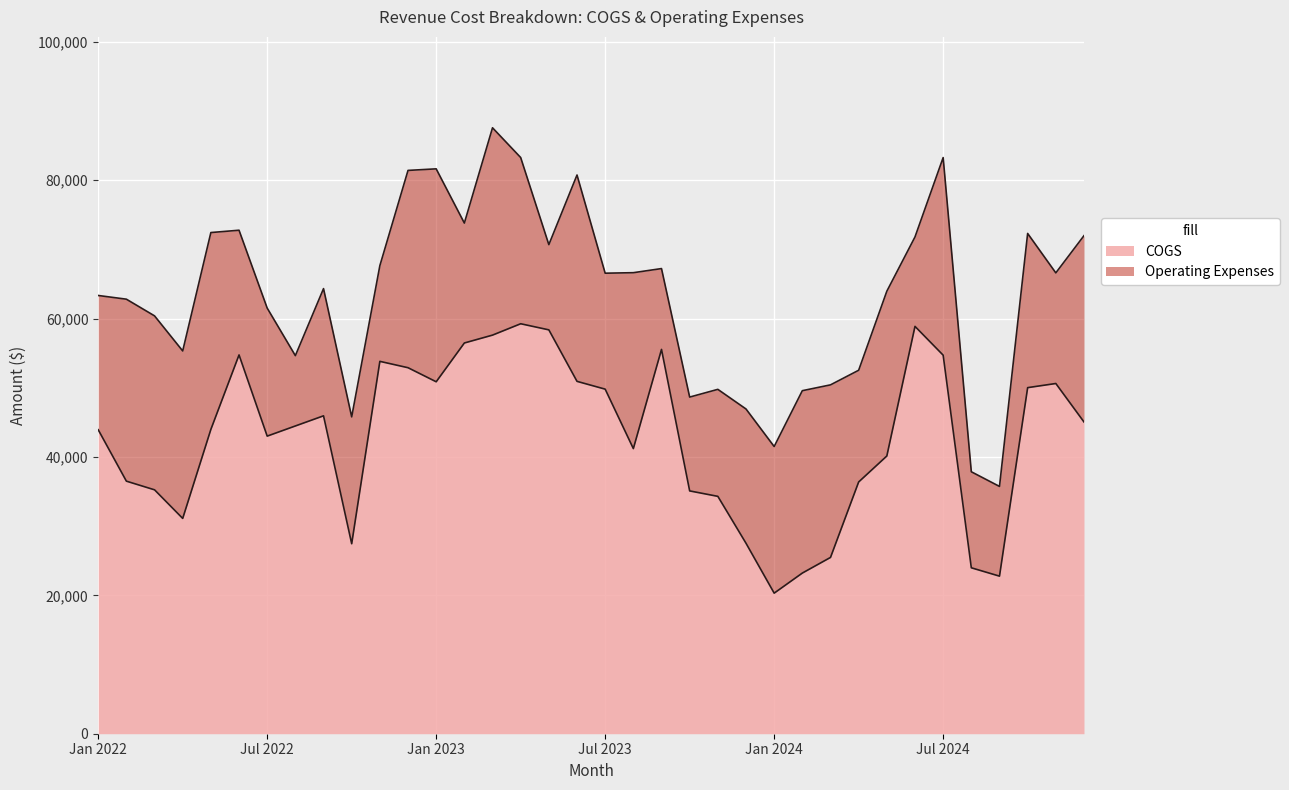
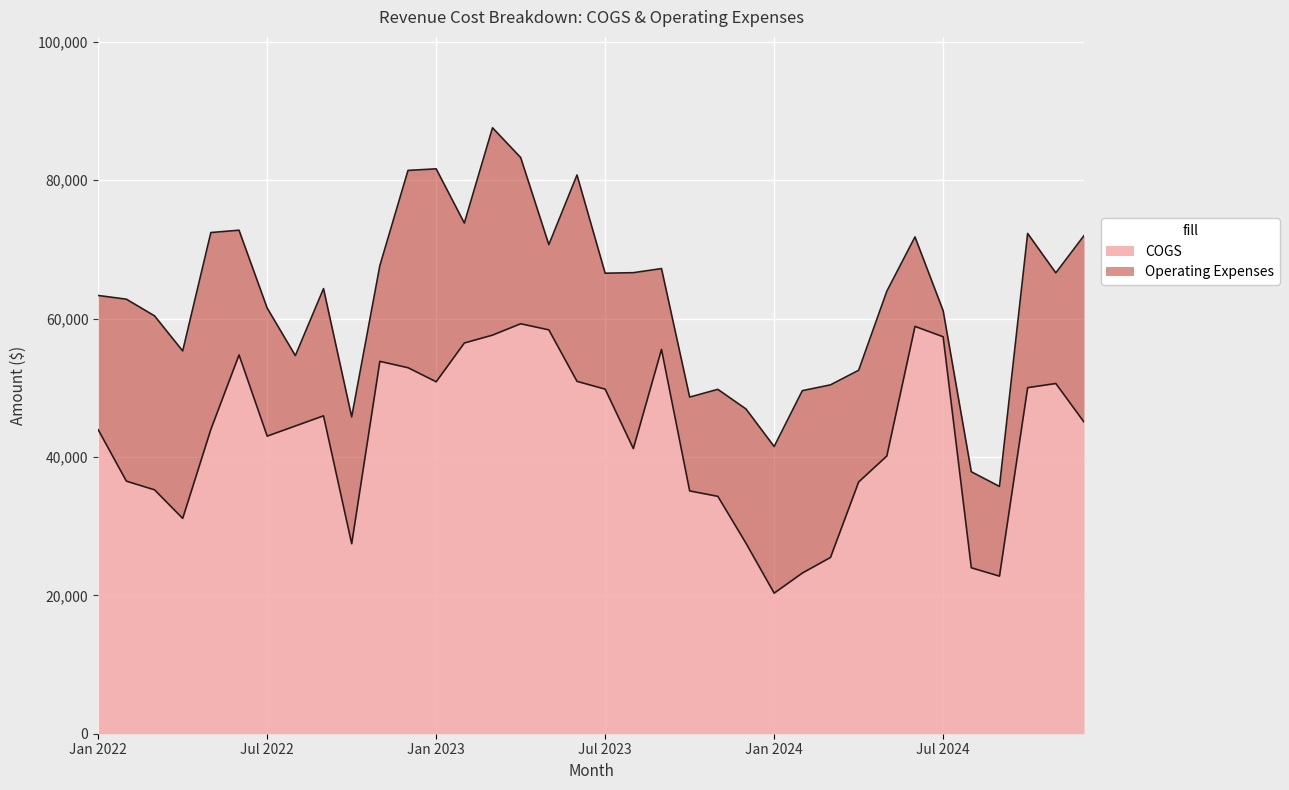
  {
    "COGS": {
      "Jan 2022": "44,000",
      "Jul 2022": "43,000",
      "Jan 2023": "51,000",
      "Jul 2023": "50,000",
      "Jan 2024": "20,000",
-     "Jul 2024": "55,000"
+     "Jul 2024": "57,000"
    },
    "Operating Expenses": {
      "Jan 2022": "19,000",
      "Jul 2022": "19,000",
      "Jan 2023": "31,000",
      "Jul 2023": "17,000",
      "Jan 2024": "21,000",
-     "Jul 2024": "29,000"
+     "Jul 2024": "4,000"
    }
  }
